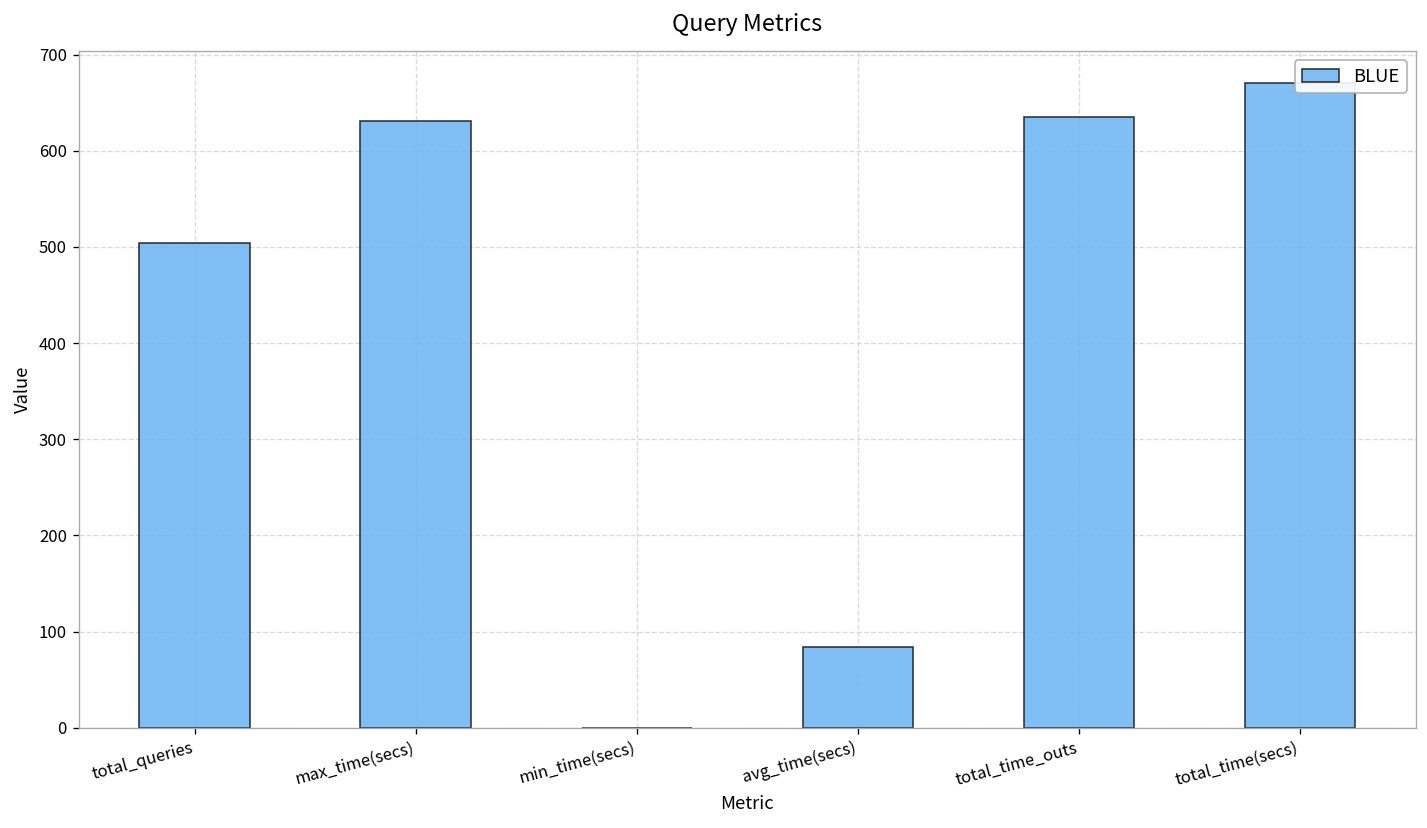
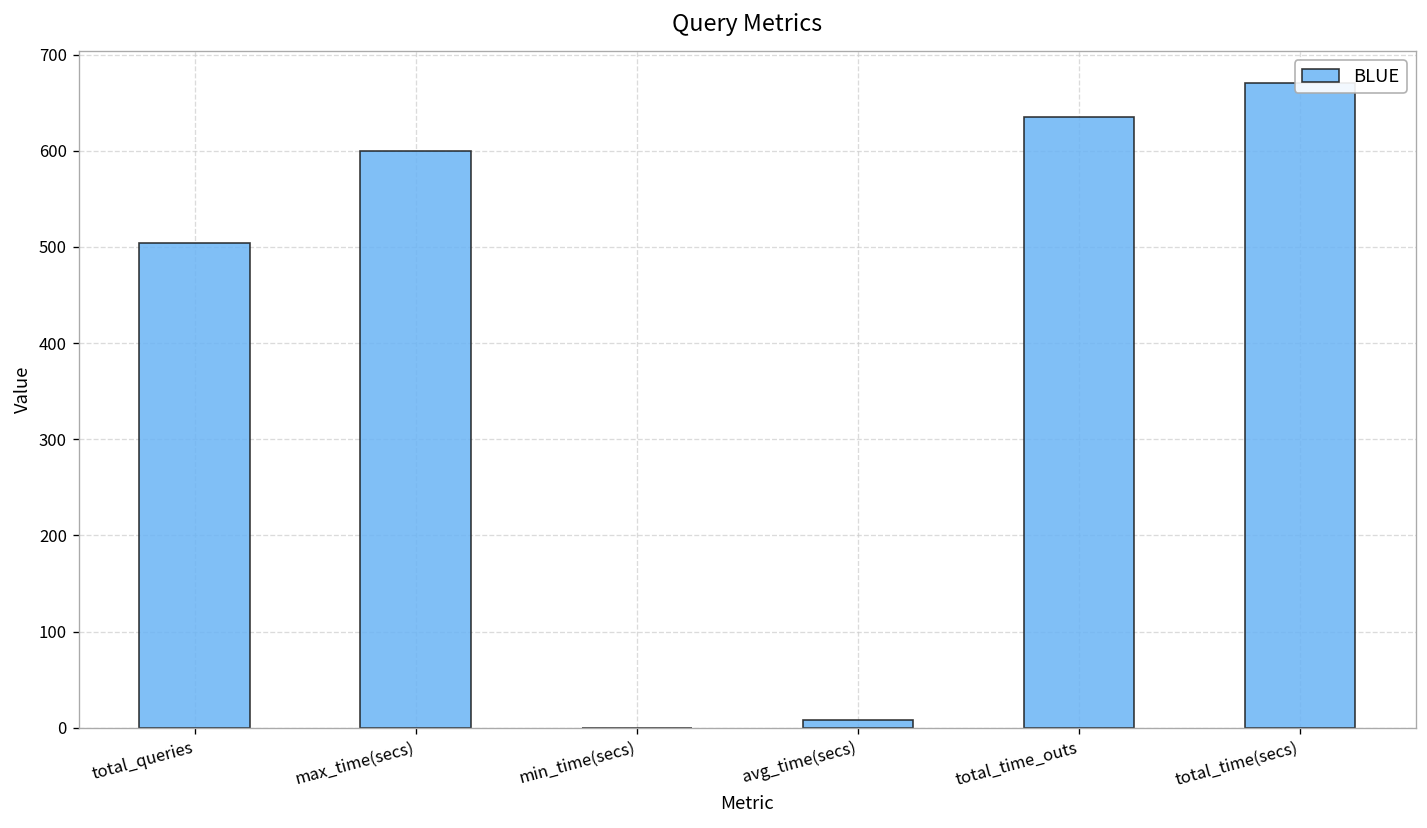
  {
    "total_queries": 500,
-   "max_time(secs)": 630,
-   "avg_time(secs)": 80,
+   "max_time(secs)": 600,
+   "avg_time(secs)": 10,
    "total_time_outs": 640
  }
